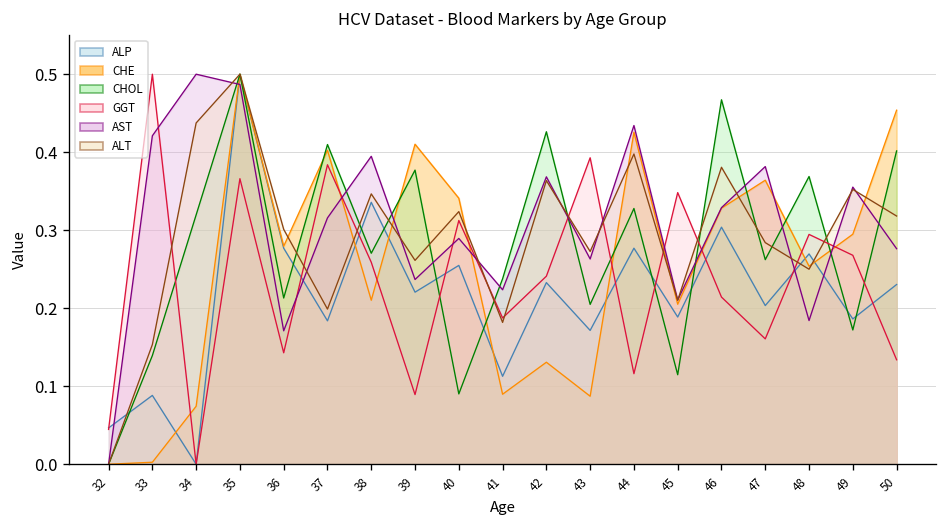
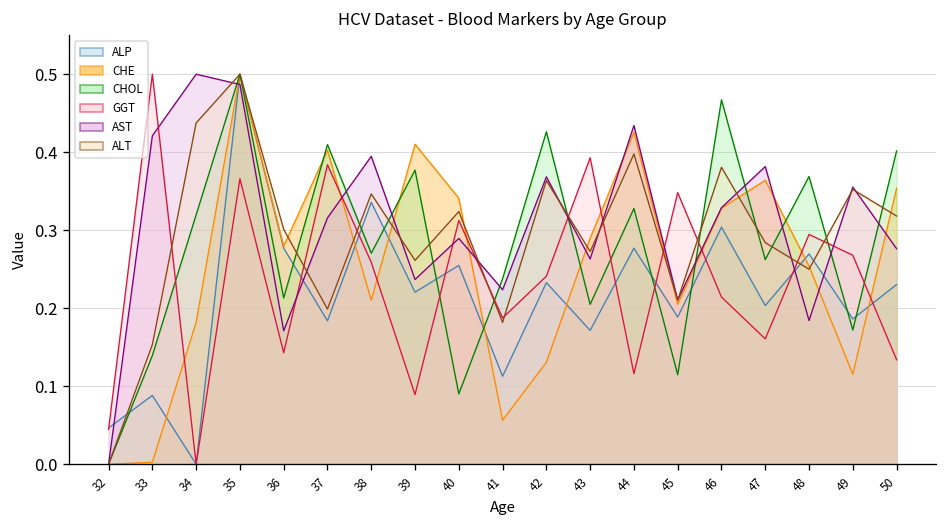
  {
    "CHE": {
      "33": 0.00,
-     "34": 0.07,
+     "34": 0.18,
      "37": 0.40,
      "38": 0.21,
      "39": 0.41,
      "40": 0.34,
-     "41": 0.09,
+     "41": 0.06,
      "42": 0.13,
-     "43": 0.09,
+     "43": 0.29,
      "44": 0.43,
      "45": 0.21,
      "47": 0.36,
-     "49": 0.29,
-     "50": 0.45
+     "49": 0.12,
+     "50": 0.35
    }
  }
